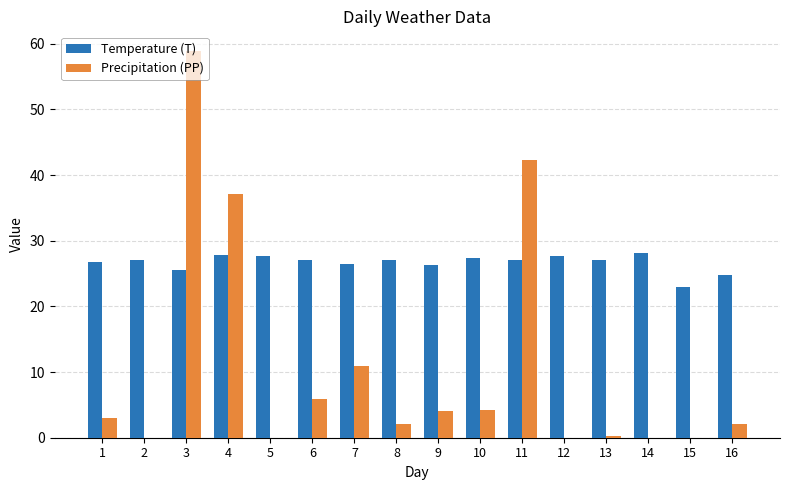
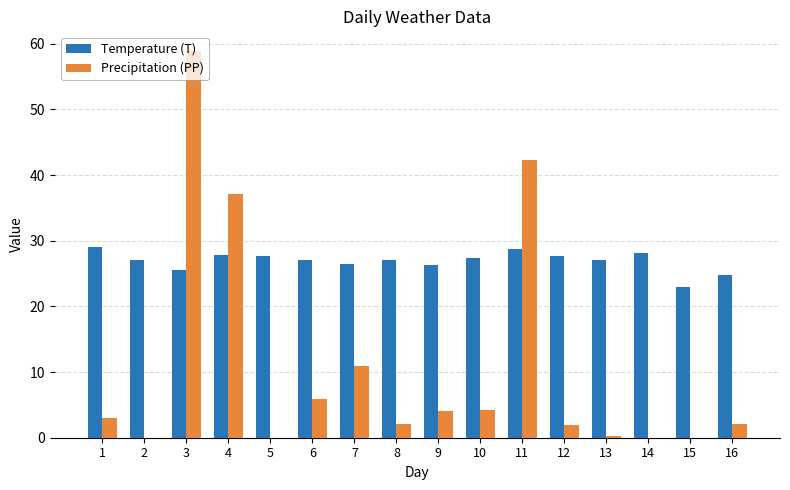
  {
    "Temperature (T)": {
-     "1": 27,
+     "1": 29,
      "2": 27,
      "3": 26,
      "4": 28,
      "5": 28,
      "6": 27,
      "7": 27,
      "8": 27,
      "9": 26,
      "10": 27,
-     "11": 27,
+     "11": 29,
      "12": 28,
      "13": 27,
      "14": 28,
      "15": 23,
      "16": 25
    },
    "Precipitation (PP)": {
      "1": 3,
      "2": 0,
      "4": 37,
      "5": 0,
      "6": 6,
      "7": 11,
      "8": 2,
      "9": 4,
      "10": 4,
      "11": 42,
-     "12": 0,
+     "12": 2,
      "14": 0,
      "15": 0,
      "16": 2
    }
  }
